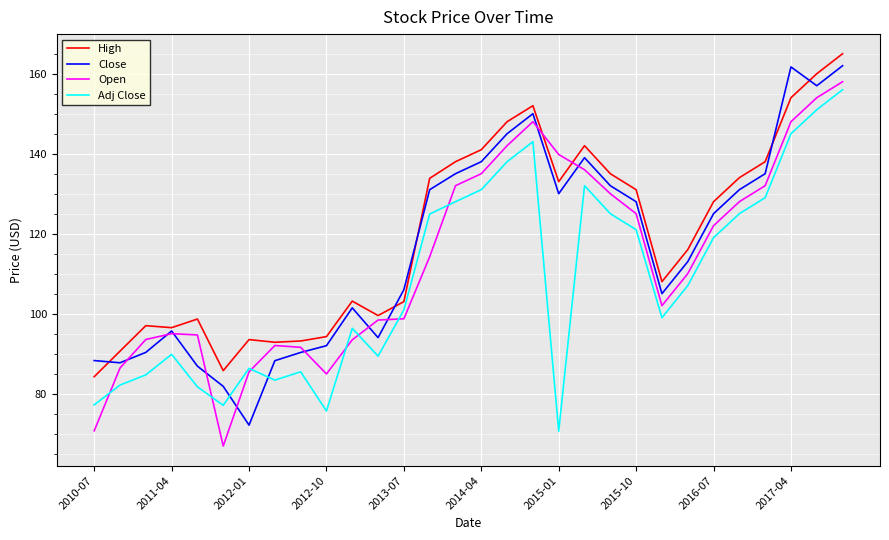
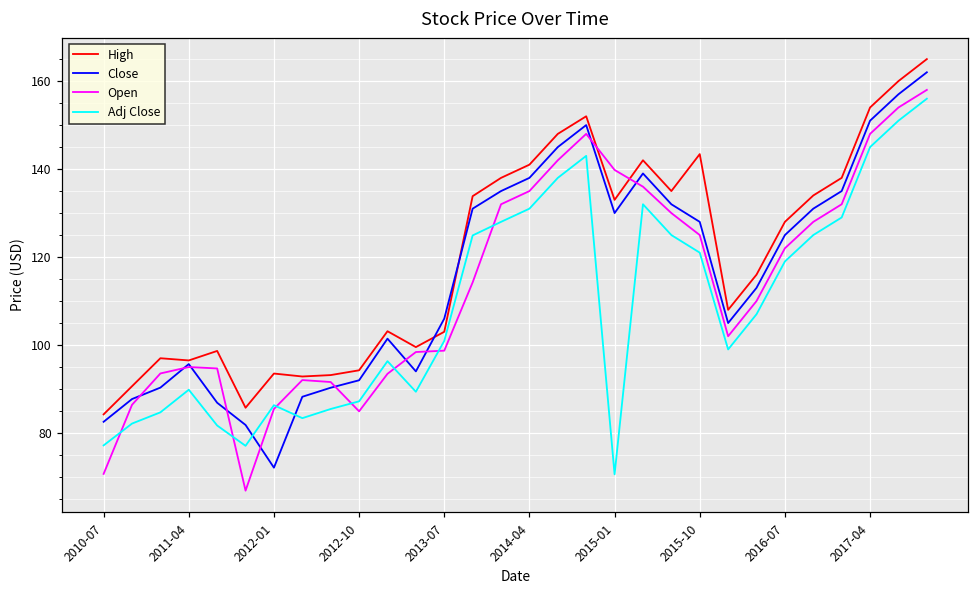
  {
    "High": {
      "2010-07": 84,
      "2011-04": 97,
      "2012-01": 94,
      "2012-10": 94,
      "2013-07": 103,
      "2014-04": 141,
      "2015-01": 133,
-     "2015-10": 131,
+     "2015-10": 143,
      "2016-07": 128,
      "2017-04": 154
    },
    "Close": {
-     "2010-07": 88,
+     "2010-07": 83,
      "2011-04": 96,
      "2012-01": 72,
      "2012-10": 92,
      "2013-07": 106,
      "2014-04": 138,
      "2015-01": 130,
      "2015-10": 128,
      "2016-07": 125,
-     "2017-04": 162
+     "2017-04": 151
    },
    "Open": {
      "2010-07": 71,
      "2011-04": 95,
      "2012-01": 85,
      "2012-10": 85,
      "2013-07": 99,
      "2014-04": 135,
      "2015-01": 140,
      "2015-10": 125,
      "2016-07": 122,
      "2017-04": 148
    },
    "Adj Close": {
      "2010-07": 77,
      "2011-04": 90,
      "2012-01": 86,
-     "2012-10": 76,
+     "2012-10": 87,
      "2013-07": 101,
      "2014-04": 131,
      "2015-01": 71,
      "2015-10": 121,
      "2016-07": 119,
      "2017-04": 145
    }
  }
